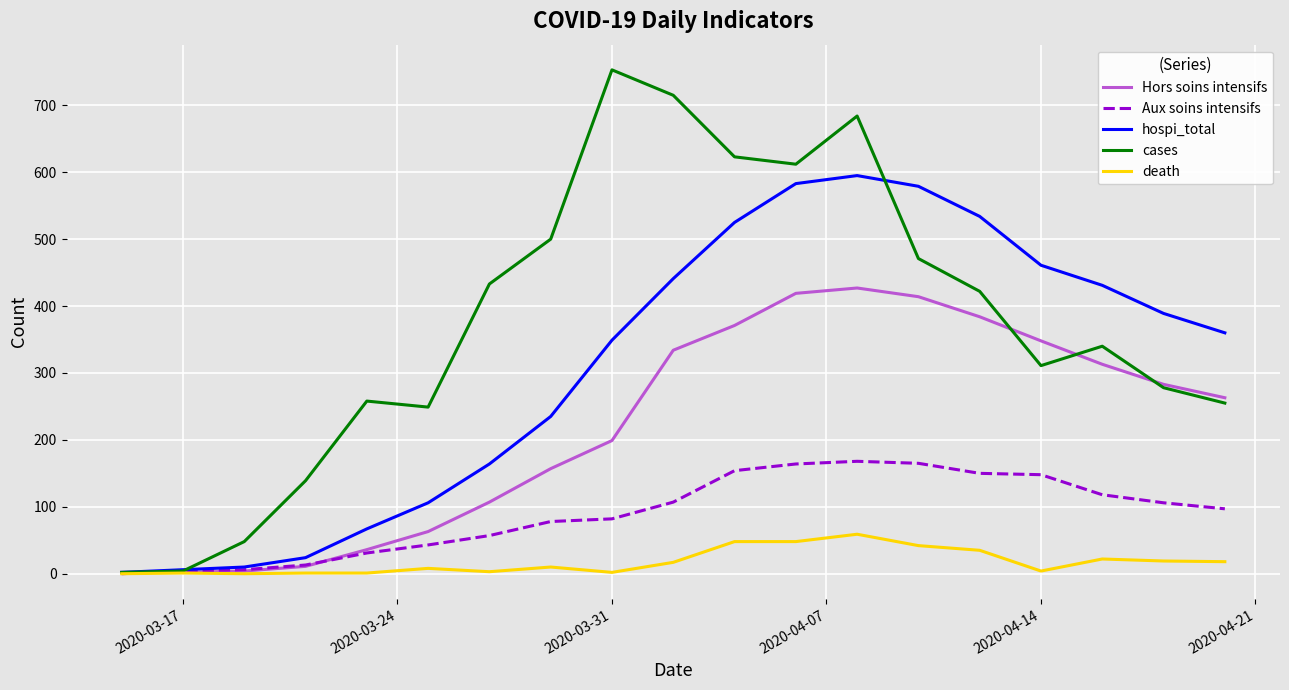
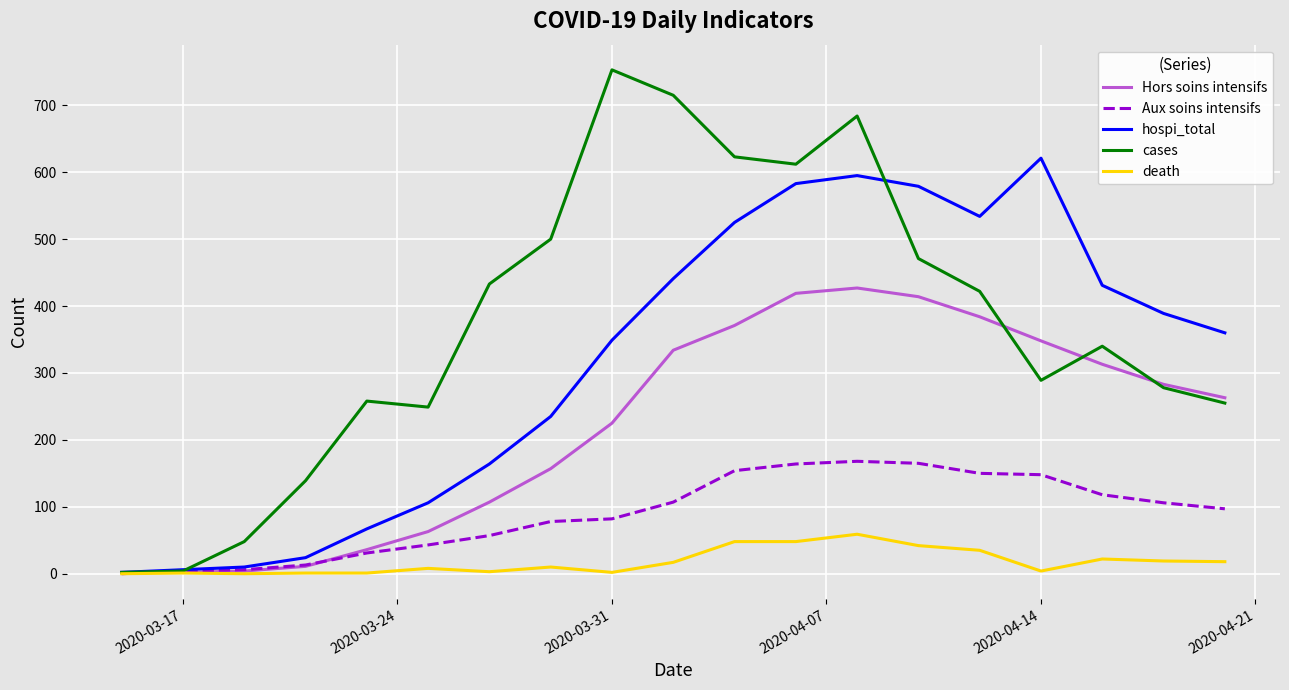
  {
    "Hors soins intensifs": {
-     "2020-03-31": 200,
+     "2020-03-31": 230,
      "2020-04-14": 350
    },
    "Aux soins intensifs": {
      "2020-03-31": 80,
      "2020-04-14": 150
    },
    "hospi_total": {
      "2020-03-31": 350,
-     "2020-04-14": 460
+     "2020-04-14": 620
    },
    "cases": {
      "2020-03-31": 750,
-     "2020-04-14": 310
+     "2020-04-14": 290
    },
    "death": {
      "2020-03-31": 0,
      "2020-04-14": 0
    }
  }
